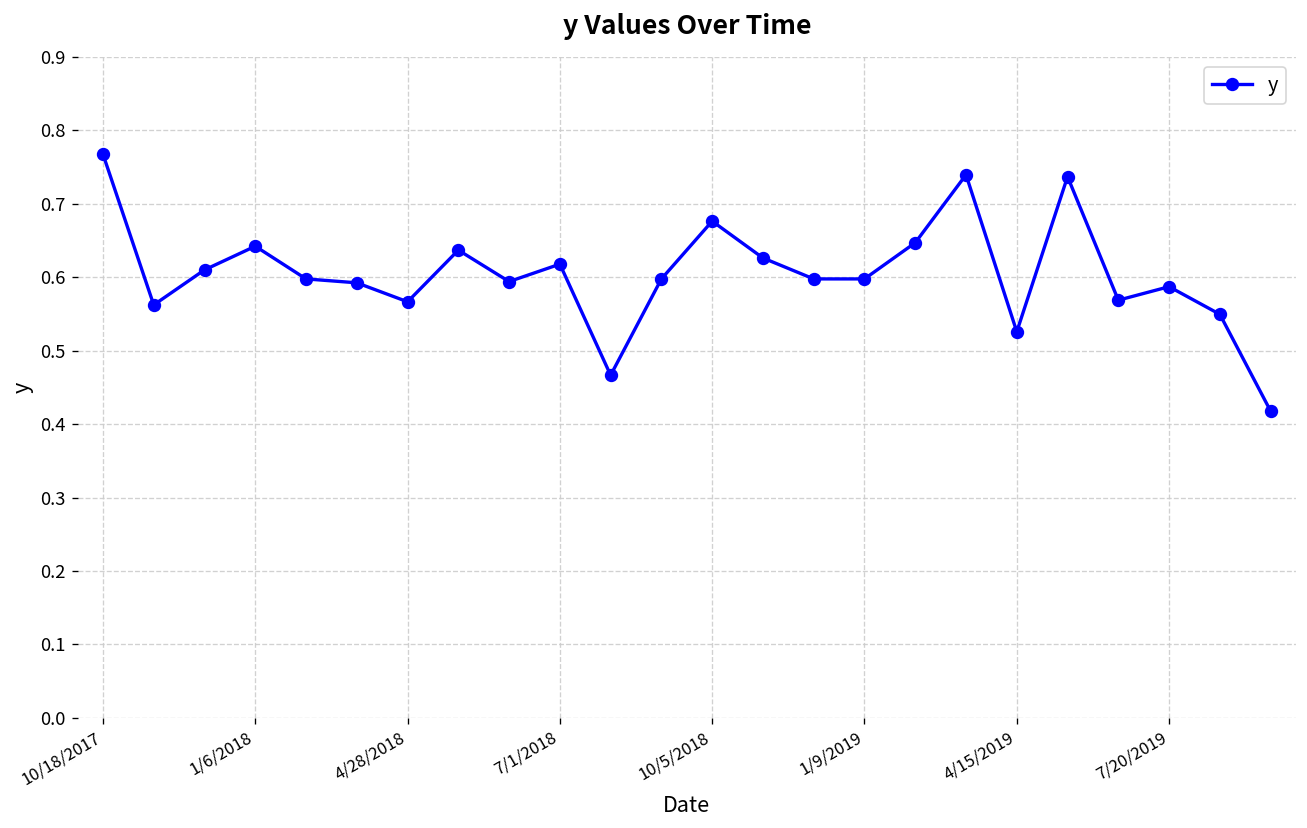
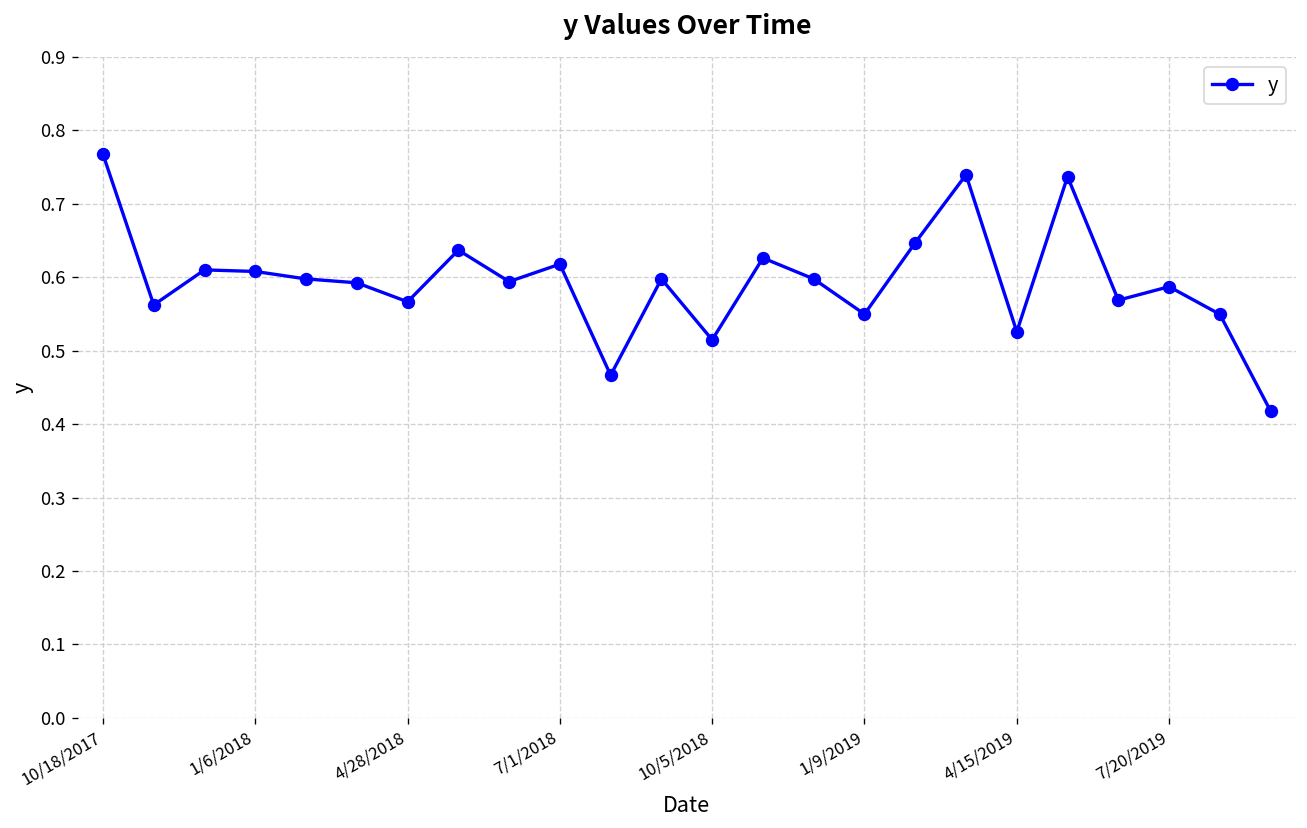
  {
    "10/18/2017": 0.77,
-   "1/6/2018": 0.64,
+   "1/6/2018": 0.61,
    "4/28/2018": 0.57,
    "7/1/2018": 0.62,
-   "10/5/2018": 0.68,
-   "1/9/2019": 0.60,
+   "10/5/2018": 0.51,
+   "1/9/2019": 0.55,
    "4/15/2019": 0.53,
    "7/20/2019": 0.59
  }
